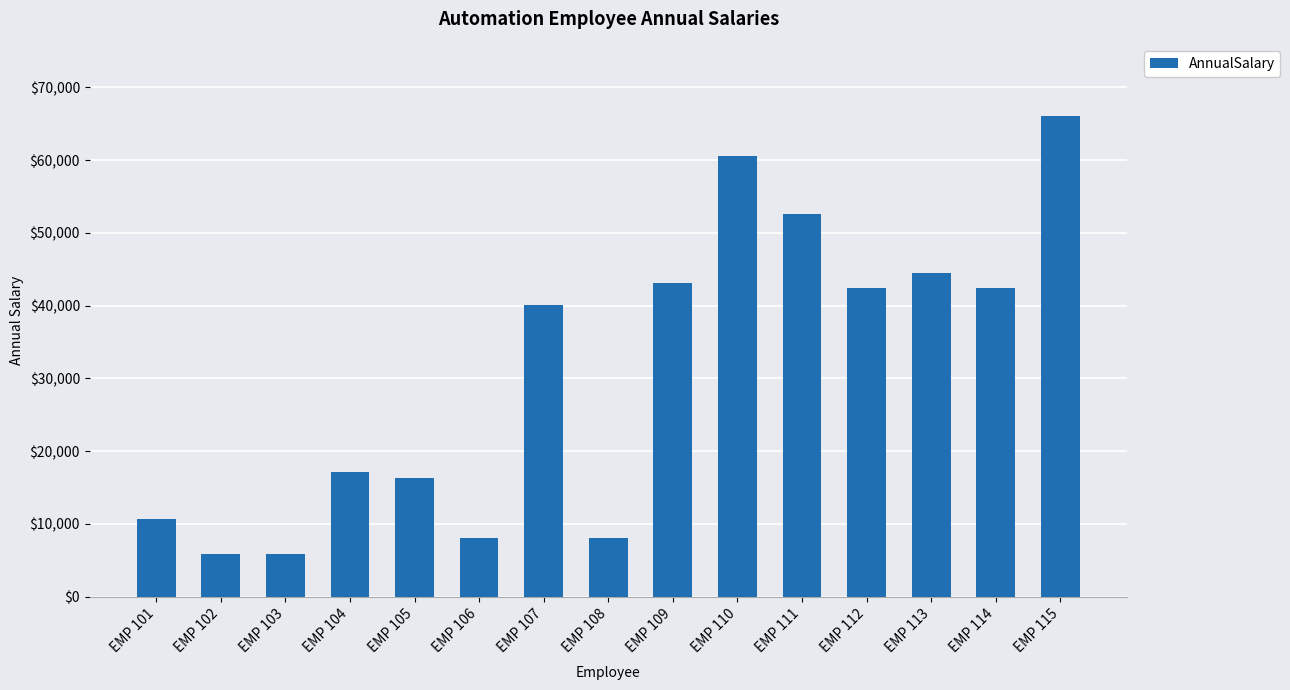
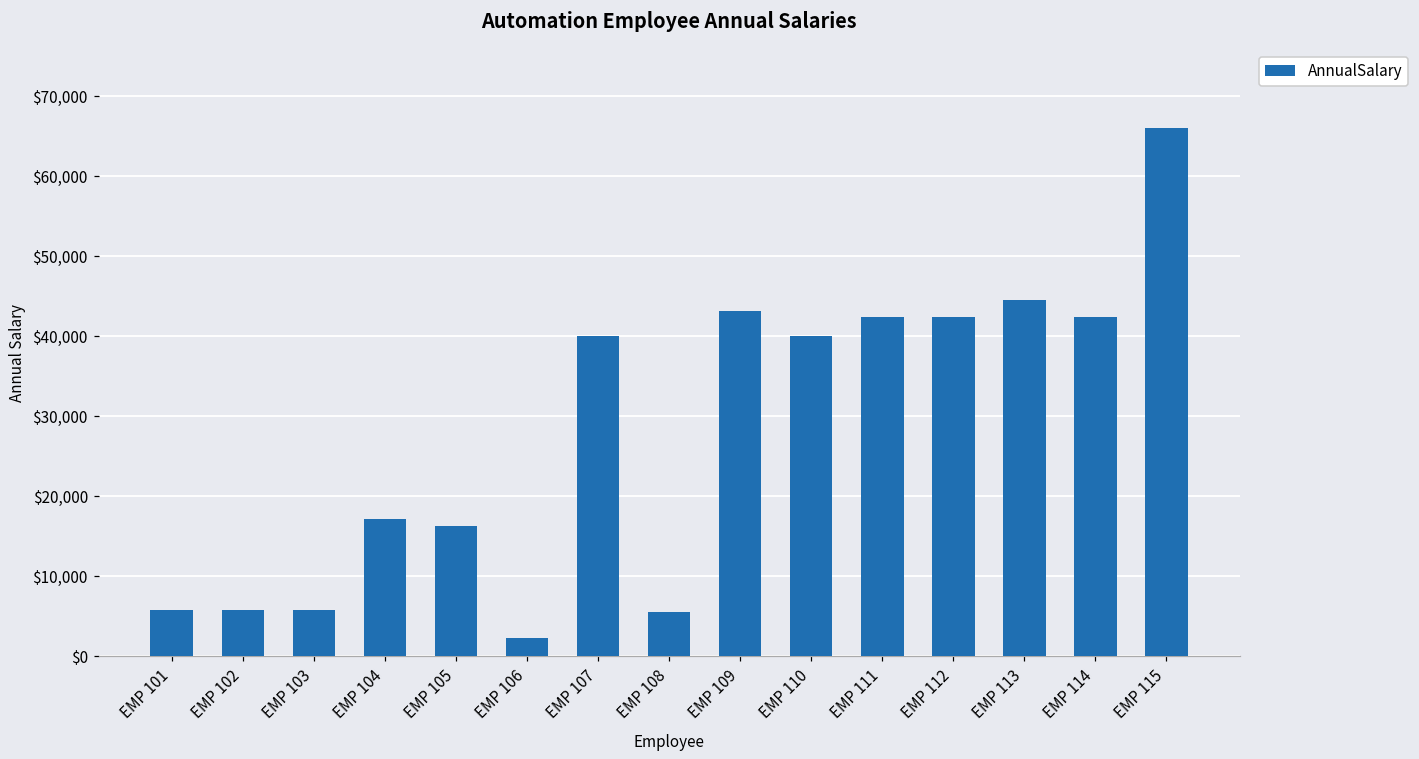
  {
-   "EMP 101": "$11,000",
+   "EMP 101": "$6,000",
    "EMP 102": "$6,000",
    "EMP 103": "$6,000",
    "EMP 104": "$17,000",
    "EMP 105": "$16,000",
-   "EMP 106": "$8,000",
+   "EMP 106": "$2,000",
    "EMP 107": "$40,000",
-   "EMP 108": "$8,000",
+   "EMP 108": "$5,000",
    "EMP 109": "$43,000",
-   "EMP 110": "$61,000",
-   "EMP 111": "$53,000",
+   "EMP 110": "$40,000",
+   "EMP 111": "$42,000",
    "EMP 112": "$42,000",
    "EMP 113": "$44,000",
    "EMP 114": "$42,000",
    "EMP 115": "$66,000"
  }
